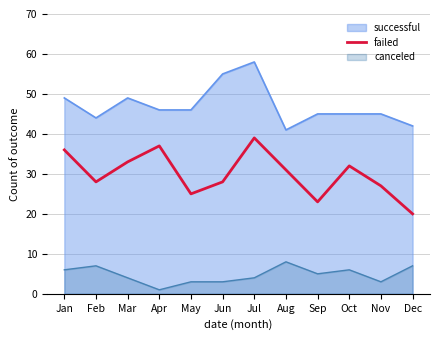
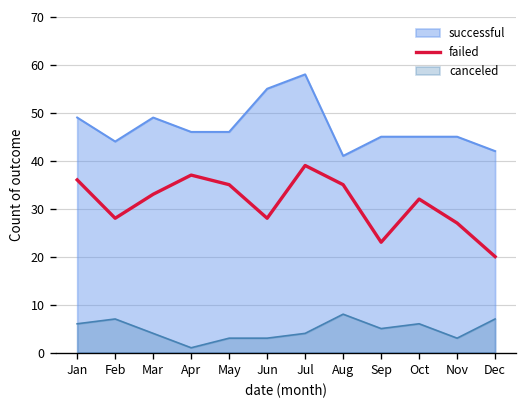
  {
    "failed": {
      "Jan": 36,
      "Feb": 28,
      "Mar": 33,
      "Apr": 37,
-     "May": 25,
+     "May": 35,
      "Jun": 28,
      "Jul": 39,
-     "Aug": 31,
+     "Aug": 35,
      "Sep": 23,
      "Oct": 32,
      "Nov": 27,
      "Dec": 20
    }
  }
